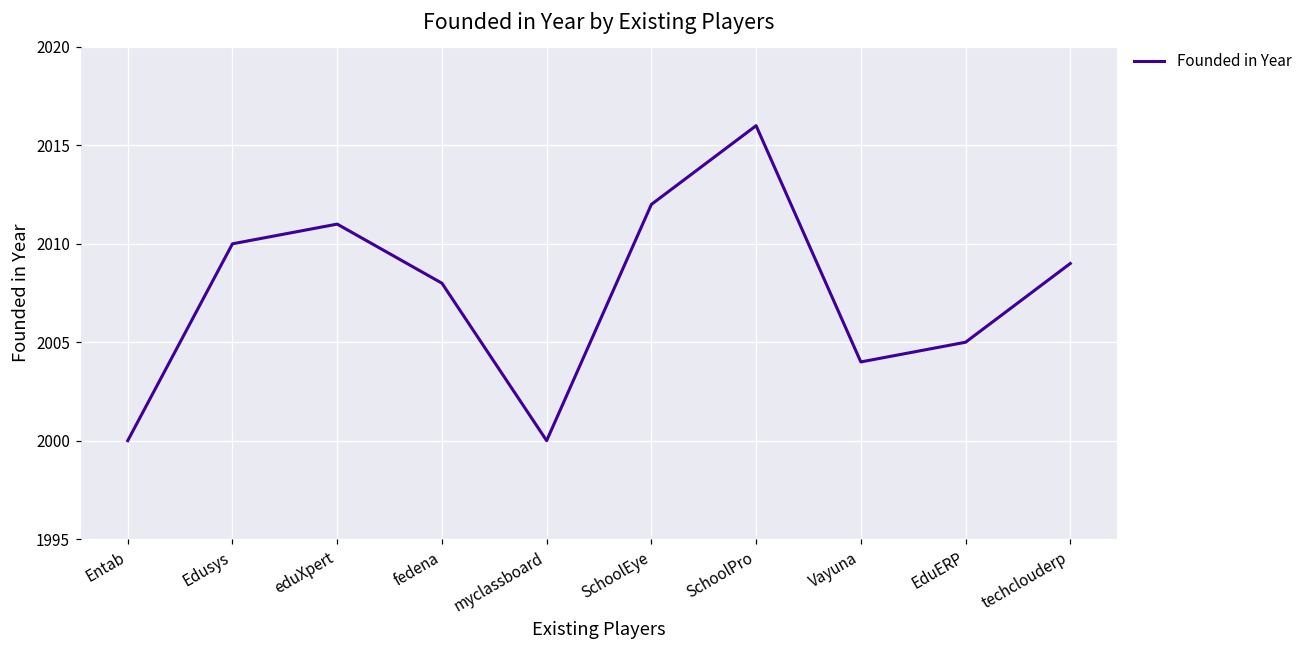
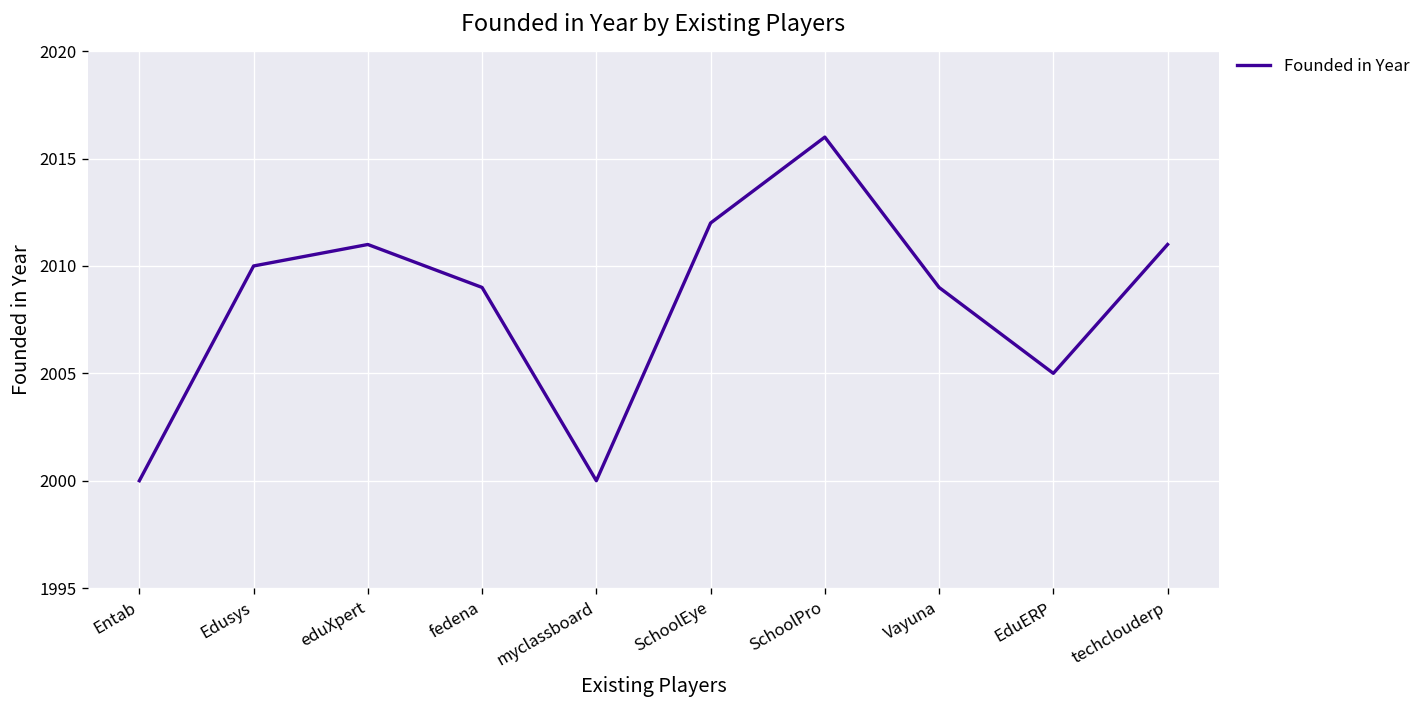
  {
    "Entab": 2000,
    "Edusys": 2010,
    "eduXpert": 2011,
-   "fedena": 2008,
+   "fedena": 2009,
    "myclassboard": 2000,
    "SchoolEye": 2012,
    "SchoolPro": 2016,
-   "Vayuna": 2004,
+   "Vayuna": 2009,
    "EduERP": 2005,
-   "techclouderp": 2009
+   "techclouderp": 2011
  }
